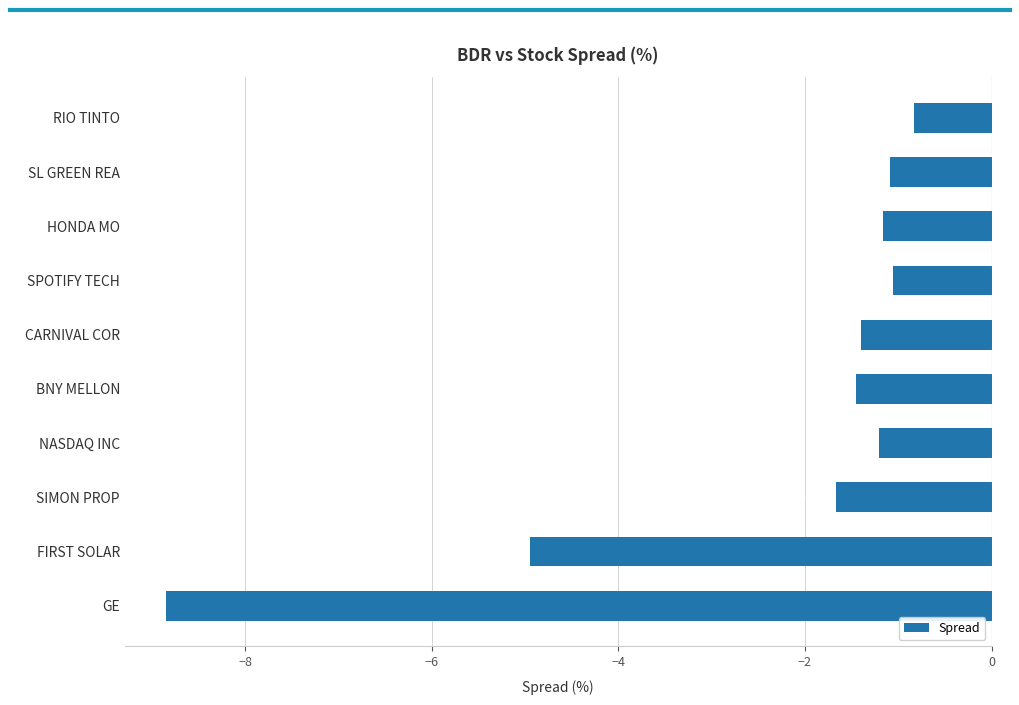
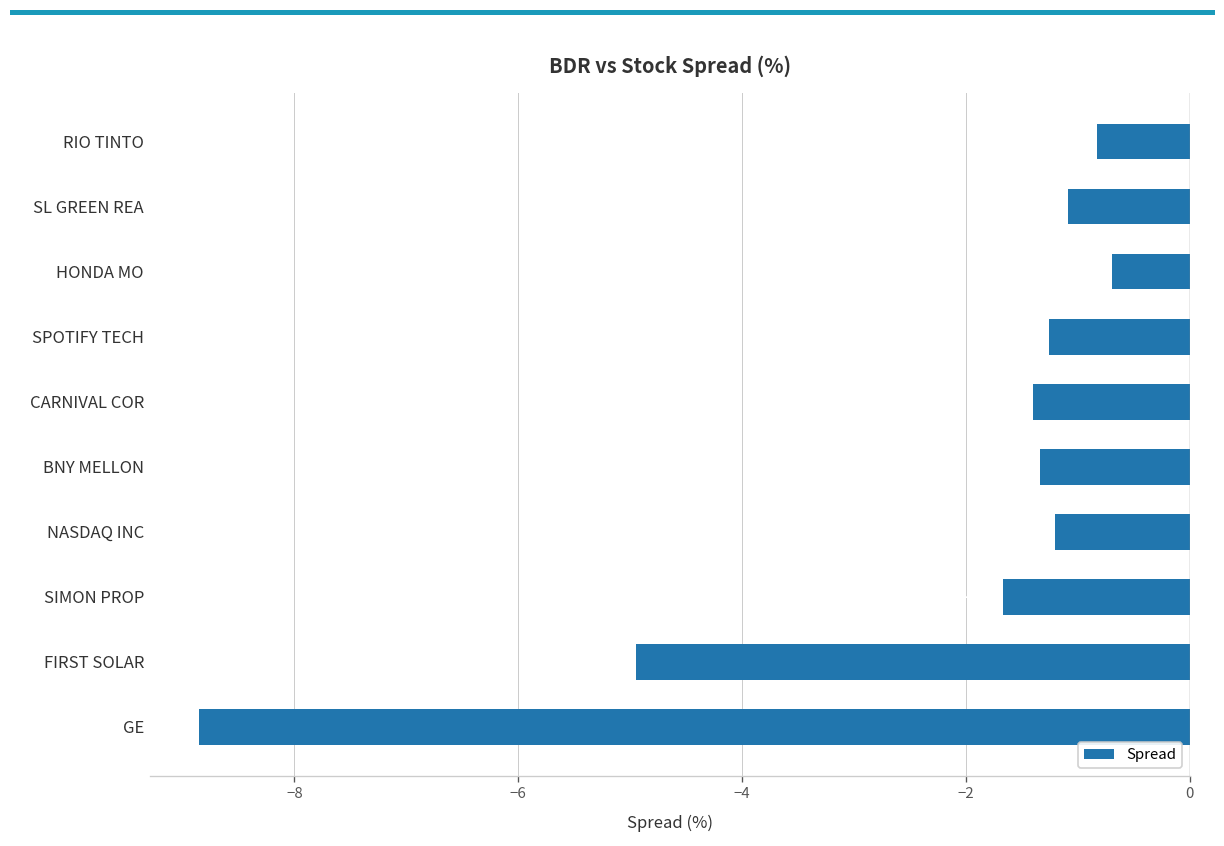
  {
    "RIO TINTO": -0.8,
    "SL GREEN REA": -1.1,
-   "HONDA MO": -1.2,
-   "SPOTIFY TECH": -1.1,
+   "HONDA MO": -0.7,
+   "SPOTIFY TECH": -1.3,
    "CARNIVAL COR": -1.4,
-   "BNY MELLON": -1.5,
+   "BNY MELLON": -1.3,
    "NASDAQ INC": -1.2,
    "SIMON PROP": -1.7,
    "FIRST SOLAR": -4.9,
    "GE": -8.8
  }
